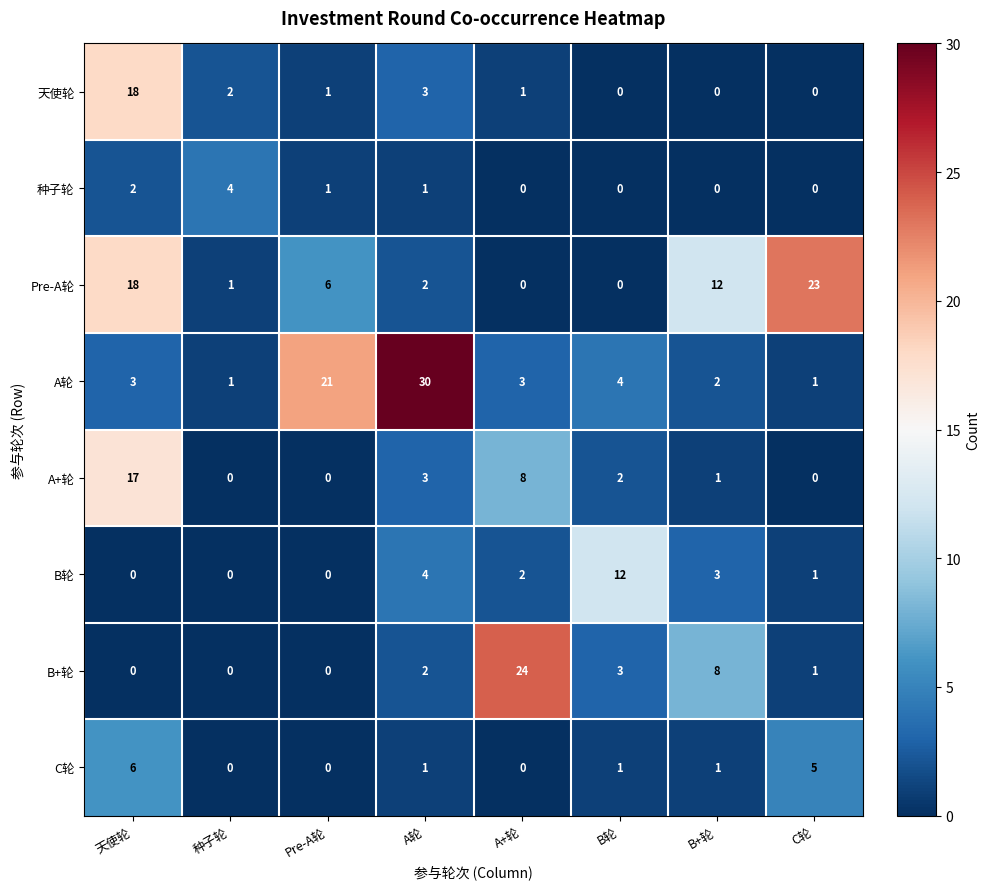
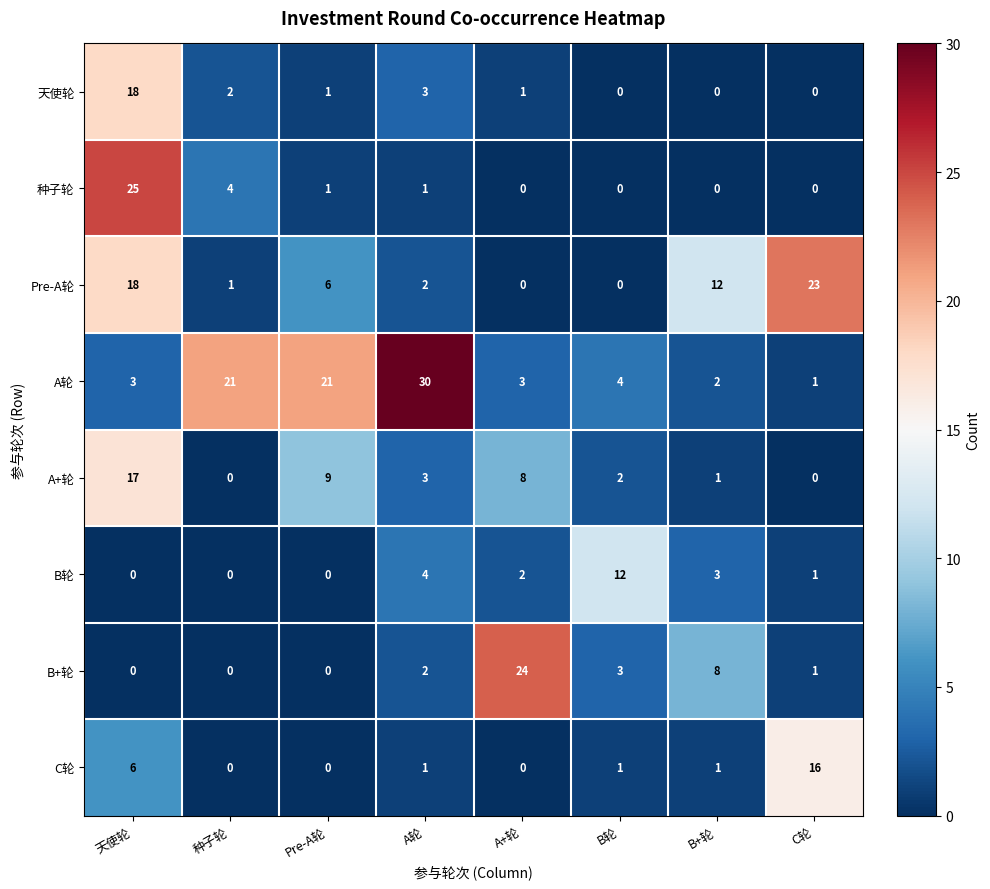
  {
    "天使轮": {
      "天使轮": 18,
      "种子轮": 2,
      "Pre-A轮": 1,
      "A轮": 3,
      "A+轮": 1,
      "B轮": 0,
      "B+轮": 0,
      "C轮": 0
    },
    "种子轮": {
-     "天使轮": 2,
+     "天使轮": 25,
      "种子轮": 4,
      "Pre-A轮": 1,
      "A轮": 1,
      "A+轮": 0,
      "B轮": 0,
      "B+轮": 0,
      "C轮": 0
    },
    "Pre-A轮": {
      "天使轮": 18,
      "种子轮": 1,
      "Pre-A轮": 6,
      "A轮": 2,
      "A+轮": 0,
      "B轮": 0,
      "B+轮": 12,
      "C轮": 23
    },
    "A轮": {
      "天使轮": 3,
-     "种子轮": 1,
+     "种子轮": 21,
      "Pre-A轮": 21,
      "A轮": 30,
      "A+轮": 3,
      "B轮": 4,
      "B+轮": 2,
      "C轮": 1
    },
    "A+轮": {
      "天使轮": 17,
      "种子轮": 0,
-     "Pre-A轮": 0,
+     "Pre-A轮": 9,
      "A轮": 3,
      "A+轮": 8,
      "B轮": 2,
      "B+轮": 1,
      "C轮": 0
    },
    "B轮": {
      "天使轮": 0,
      "种子轮": 0,
      "Pre-A轮": 0,
      "A轮": 4,
      "A+轮": 2,
      "B轮": 12,
      "B+轮": 3,
      "C轮": 1
    },
    "B+轮": {
      "天使轮": 0,
      "种子轮": 0,
      "Pre-A轮": 0,
      "A轮": 2,
      "A+轮": 24,
      "B轮": 3,
      "B+轮": 8,
      "C轮": 1
    },
    "C轮": {
      "天使轮": 6,
      "种子轮": 0,
      "Pre-A轮": 0,
      "A轮": 1,
      "A+轮": 0,
      "B轮": 1,
      "B+轮": 1,
-     "C轮": 5
+     "C轮": 16
    }
  }
